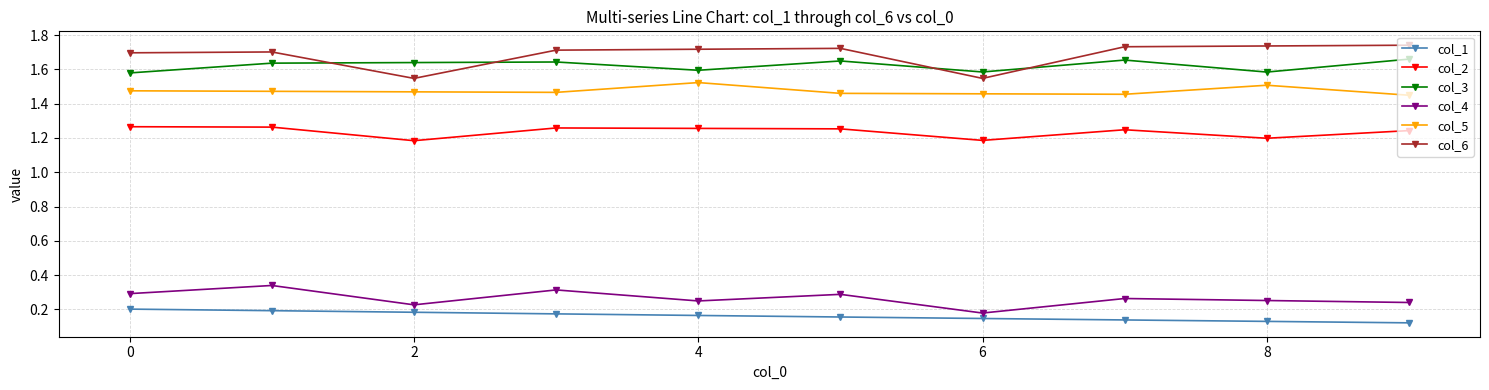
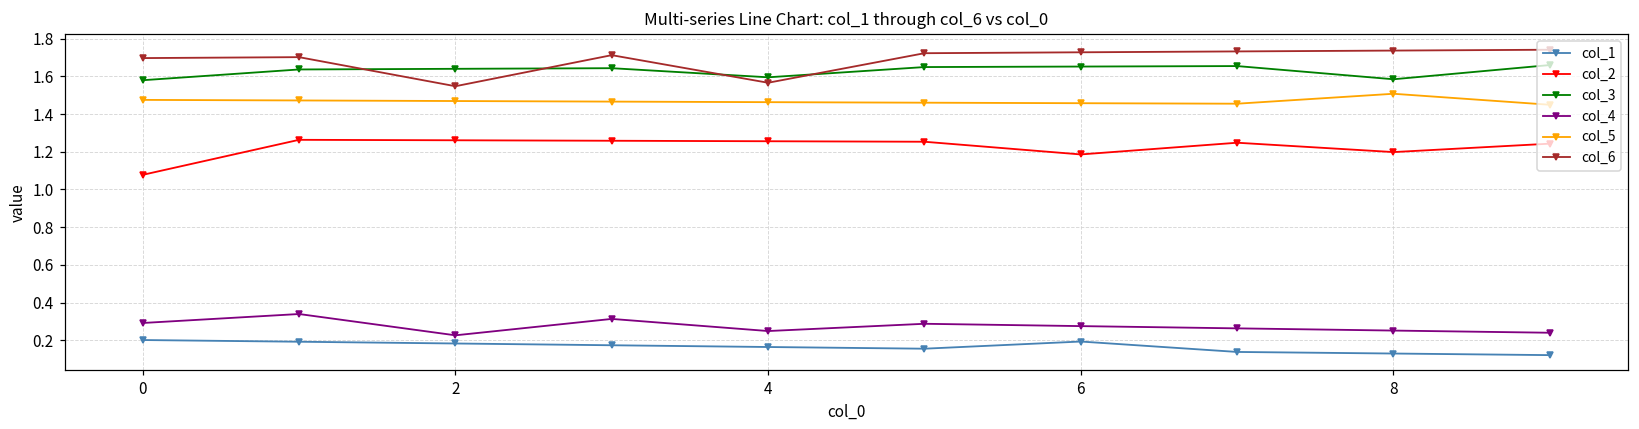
  {
    "col_1": {
      "0": 0.20,
      "2": 0.18,
      "4": 0.16,
-     "6": 0.15,
+     "6": 0.19,
      "8": 0.13
    },
    "col_2": {
-     "0": 1.27,
-     "2": 1.18,
+     "0": 1.08,
+     "2": 1.26,
      "4": 1.26,
      "6": 1.19,
      "8": 1.20
    },
    "col_3": {
      "0": 1.58,
      "2": 1.64,
      "4": 1.59,
-     "6": 1.58,
+     "6": 1.65,
      "8": 1.58
    },
    "col_4": {
      "0": 0.29,
      "2": 0.23,
      "4": 0.25,
-     "6": 0.18,
+     "6": 0.28,
      "8": 0.25
    },
    "col_5": {
      "0": 1.47,
      "2": 1.47,
-     "4": 1.52,
+     "4": 1.46,
      "6": 1.46,
      "8": 1.51
    },
    "col_6": {
      "0": 1.70,
      "2": 1.55,
-     "4": 1.72,
-     "6": 1.55,
+     "4": 1.57,
+     "6": 1.73,
      "8": 1.74
    }
  }
